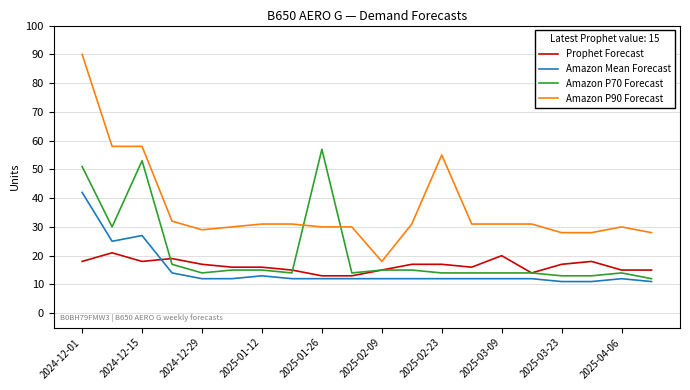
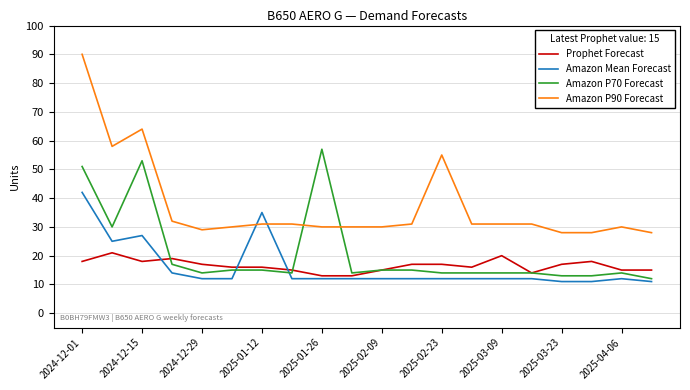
  {
    "Prophet Forecast": {
      "2024-12-01": 18,
      "2024-12-15": 18,
      "2024-12-29": 17,
      "2025-01-12": 16,
      "2025-01-26": 13,
      "2025-02-23": 17,
      "2025-03-09": 20,
      "2025-03-23": 17,
      "2025-04-06": 15
    },
    "Amazon Mean Forecast": {
      "2024-12-01": 42,
      "2024-12-15": 27,
      "2024-12-29": 12,
-     "2025-01-12": 13,
+     "2025-01-12": 35,
      "2025-01-26": 12,
      "2025-02-09": 12,
      "2025-02-23": 12,
      "2025-03-09": 12,
      "2025-03-23": 11,
      "2025-04-06": 12
    },
    "Amazon P70 Forecast": {
      "2024-12-01": 51,
      "2024-12-15": 53,
      "2024-12-29": 14,
      "2025-01-12": 15,
      "2025-01-26": 57,
      "2025-02-23": 14,
      "2025-03-09": 14,
      "2025-03-23": 13,
      "2025-04-06": 14
    },
    "Amazon P90 Forecast": {
      "2024-12-01": 90,
-     "2024-12-15": 58,
+     "2024-12-15": 64,
      "2024-12-29": 29,
      "2025-01-12": 31,
      "2025-01-26": 30,
-     "2025-02-09": 18,
+     "2025-02-09": 30,
      "2025-02-23": 55,
      "2025-03-09": 31,
      "2025-03-23": 28,
      "2025-04-06": 30
    }
  }
